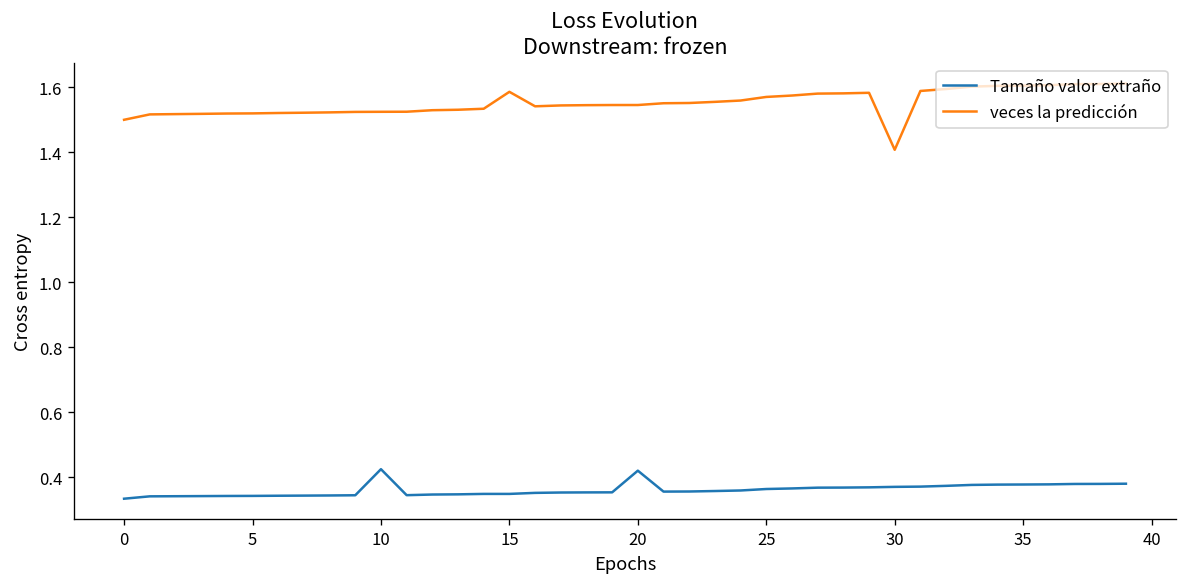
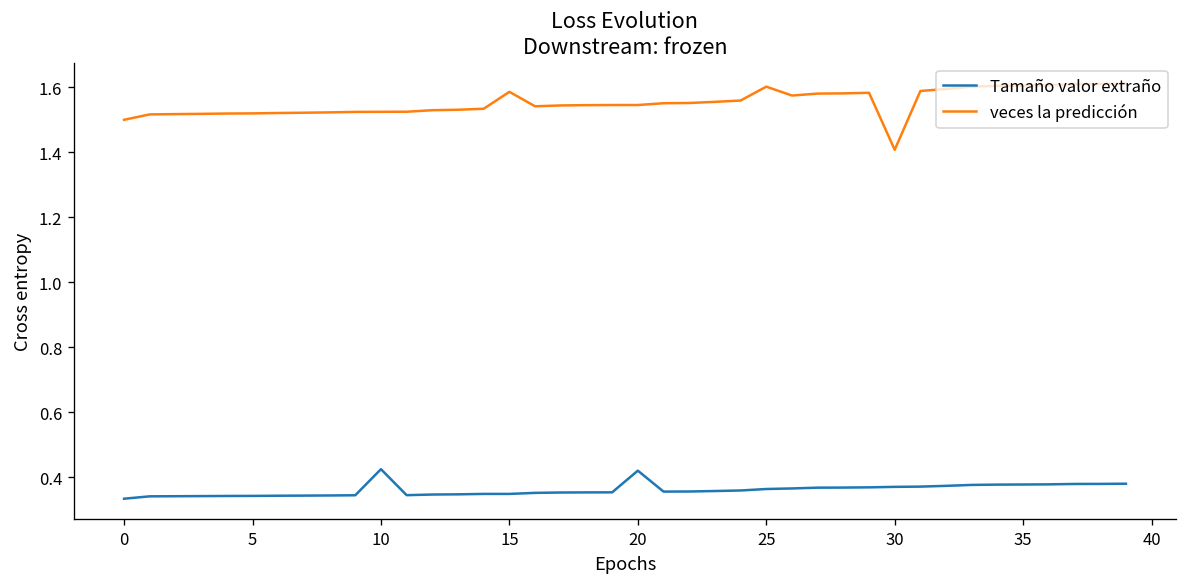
  {
    "Tamaño valor extraño": {
      "0": 0.33,
      "5": 0.34,
      "10": 0.42,
      "15": 0.35,
      "20": 0.42,
      "25": 0.36,
      "30": 0.37,
      "35": 0.38
    },
    "veces la predicción": {
      "0": 1.50,
      "5": 1.52,
      "10": 1.52,
      "15": 1.59,
      "20": 1.55,
-     "25": 1.57,
+     "25": 1.60,
      "30": 1.41
    }
  }
